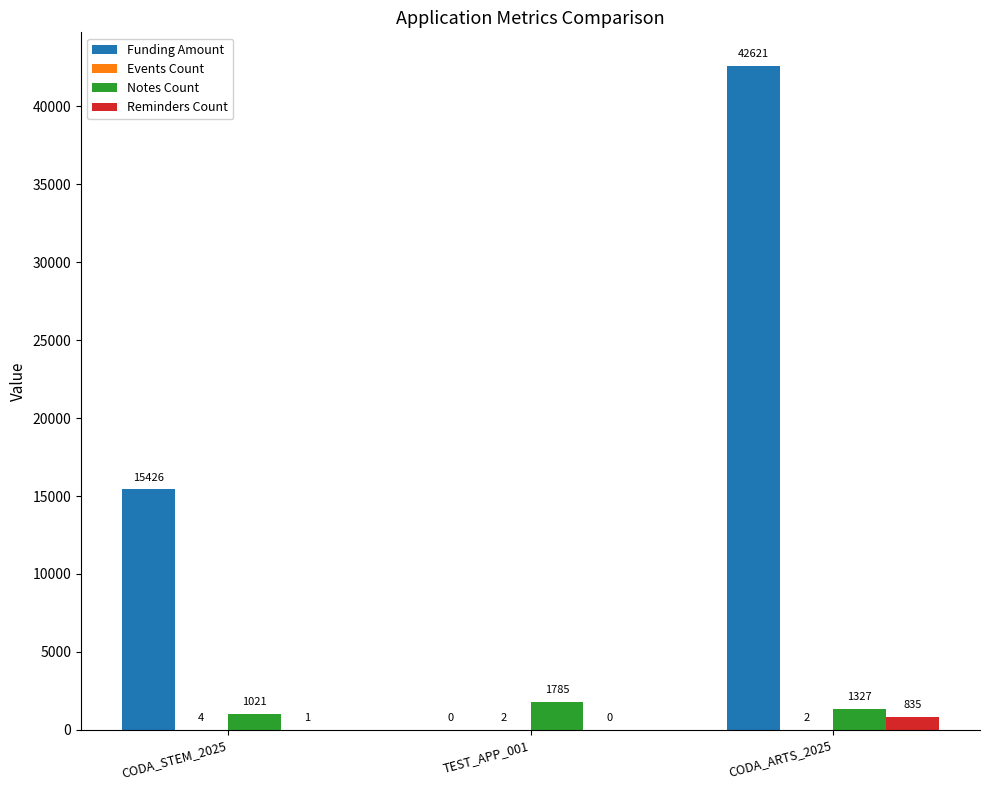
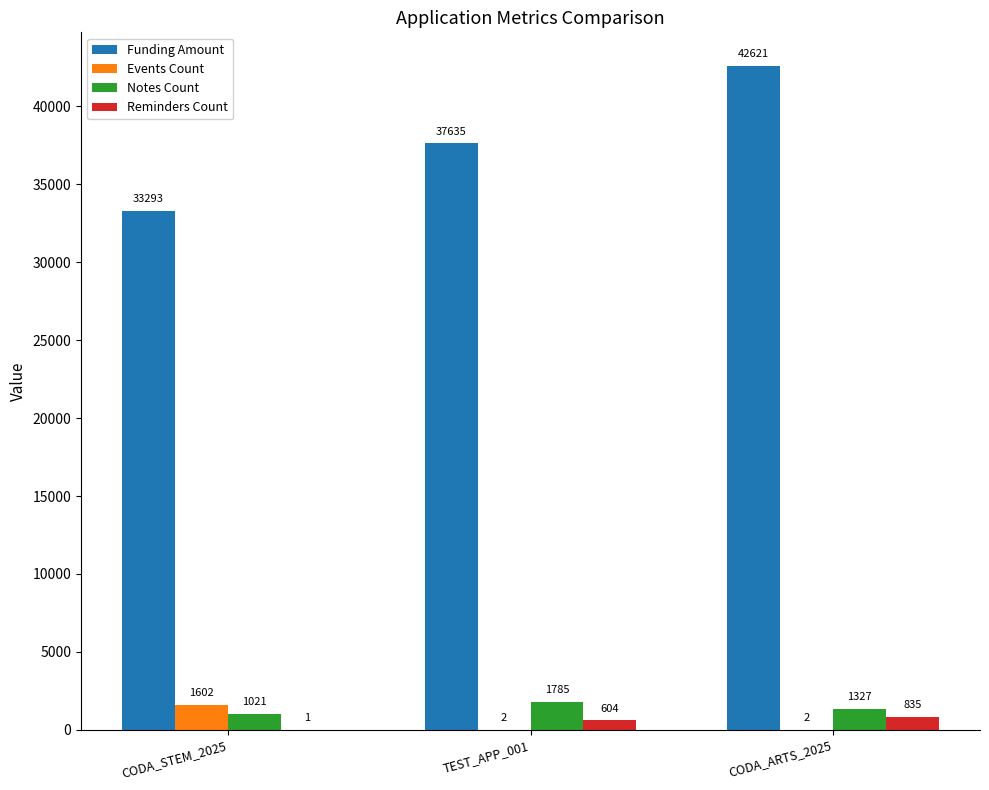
  {
    "Funding Amount": {
-     "CODA_STEM_2025": 15426,
-     "TEST_APP_001": 0,
+     "CODA_STEM_2025": 33293,
+     "TEST_APP_001": 37635,
      "CODA_ARTS_2025": 42621
    },
    "Events Count": {
-     "CODA_STEM_2025": 4,
+     "CODA_STEM_2025": 1602,
      "TEST_APP_001": 2,
      "CODA_ARTS_2025": 2
    },
    "Notes Count": {
      "CODA_STEM_2025": 1021,
      "TEST_APP_001": 1785,
      "CODA_ARTS_2025": 1327
    },
    "Reminders Count": {
      "CODA_STEM_2025": 1,
-     "TEST_APP_001": 0,
+     "TEST_APP_001": 604,
      "CODA_ARTS_2025": 835
    }
  }
